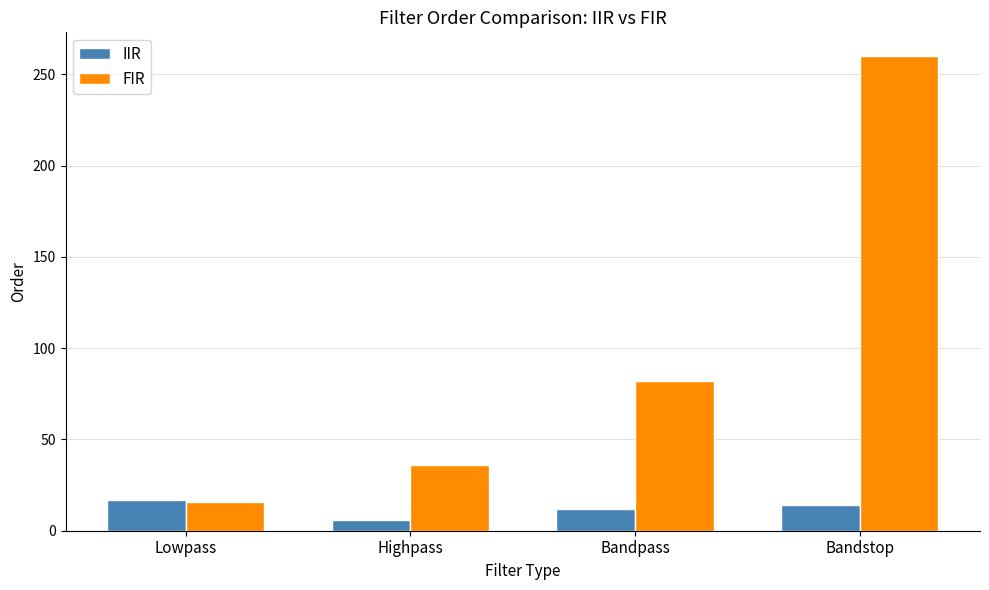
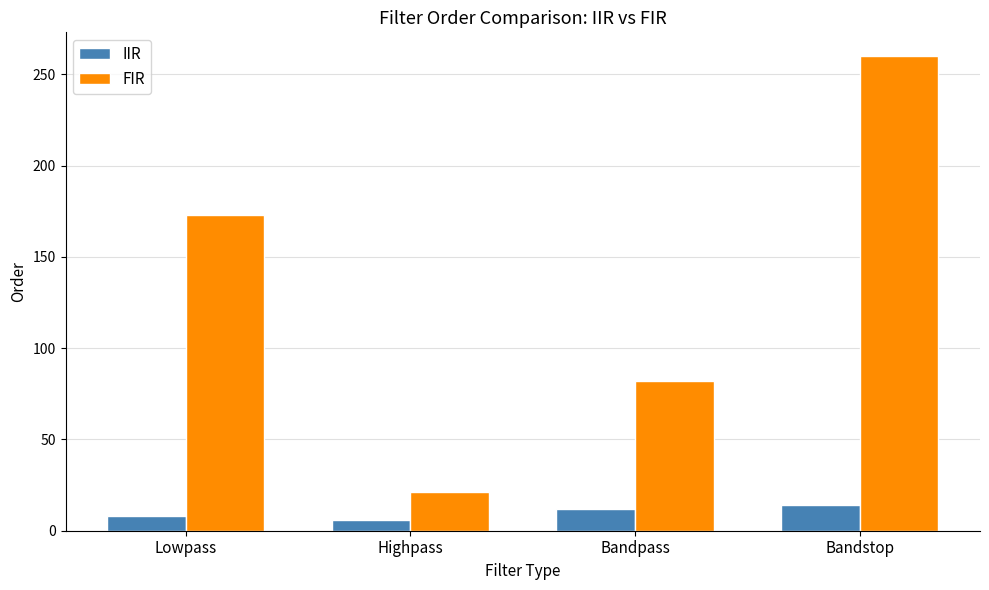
  {
    "IIR": {
-     "Lowpass": 17,
+     "Lowpass": 8,
      "Highpass": 6,
      "Bandpass": 12,
      "Bandstop": 14
    },
    "FIR": {
-     "Lowpass": 16,
-     "Highpass": 36,
+     "Lowpass": 173,
+     "Highpass": 21,
      "Bandpass": 82,
      "Bandstop": 260
    }
  }
